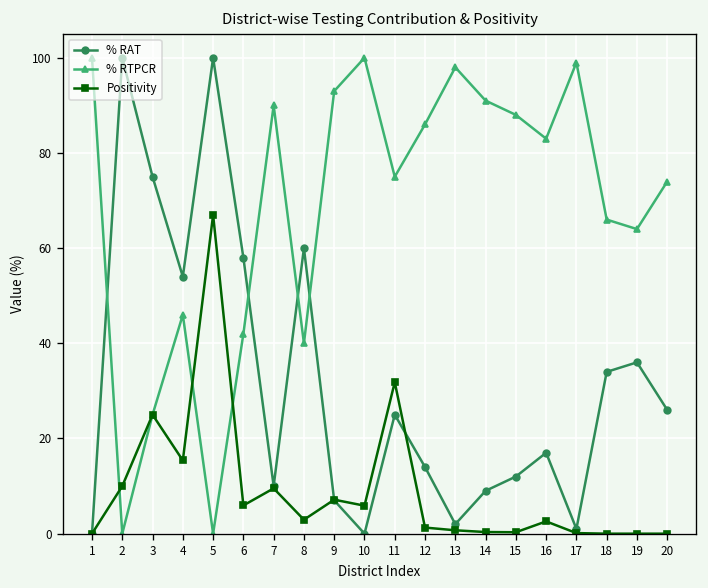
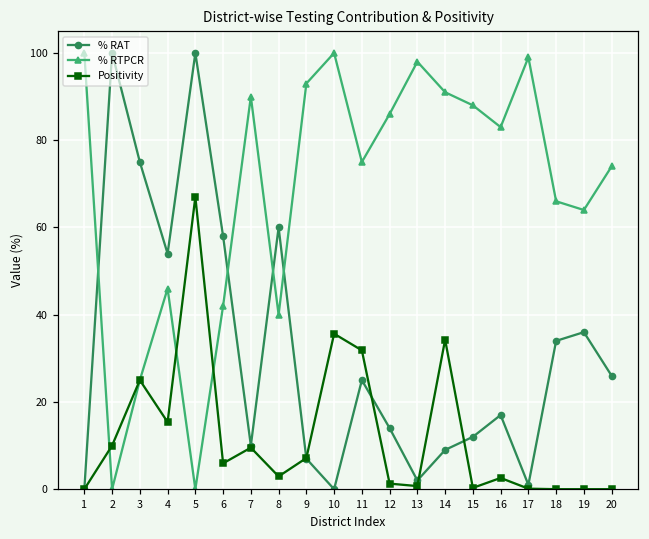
  {
    "Positivity": {
      "2": 10,
      "4": 15,
      "5": 67,
      "6": 6,
      "8": 3,
-     "10": 6,
+     "10": 36,
      "11": 32,
      "12": 1,
      "13": 1,
-     "14": 0,
+     "14": 34,
      "15": 0,
      "16": 3,
      "17": 0,
      "18": 0,
      "19": 0,
      "20": 0
    }
  }
